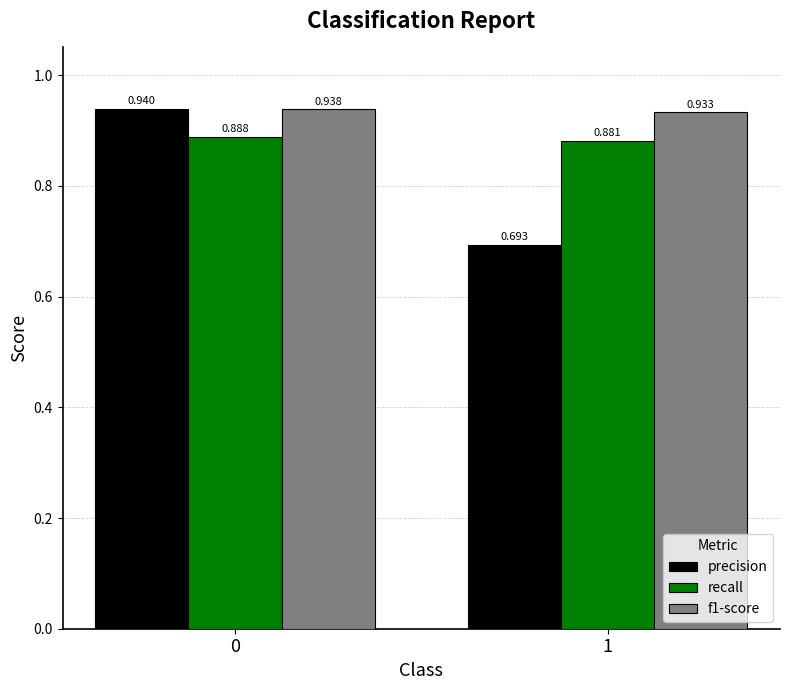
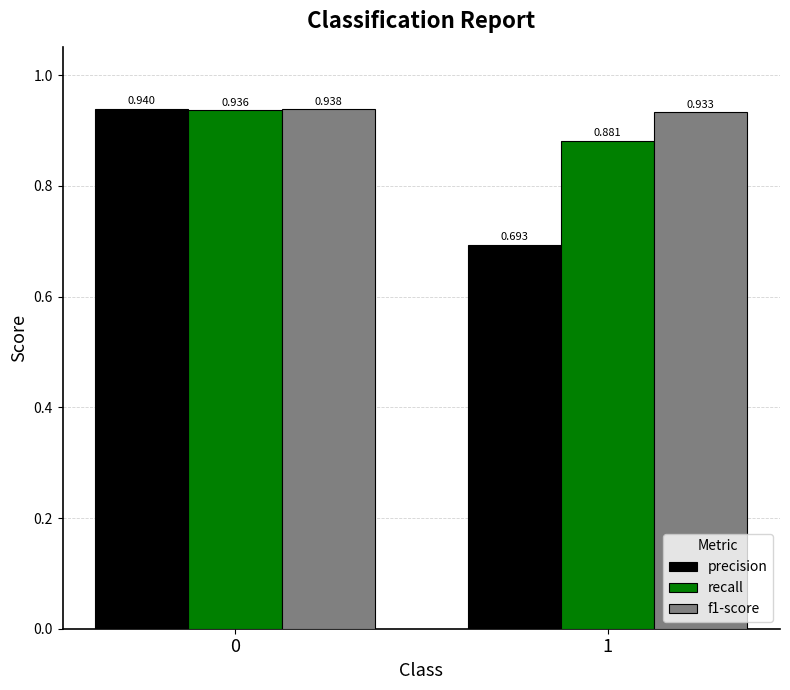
  {
    "precision": {
      "0": 0.940,
      "1": 0.693
    },
    "recall": {
-     "0": 0.888,
+     "0": 0.936,
      "1": 0.881
    },
    "f1-score": {
      "0": 0.938,
      "1": 0.933
    }
  }
